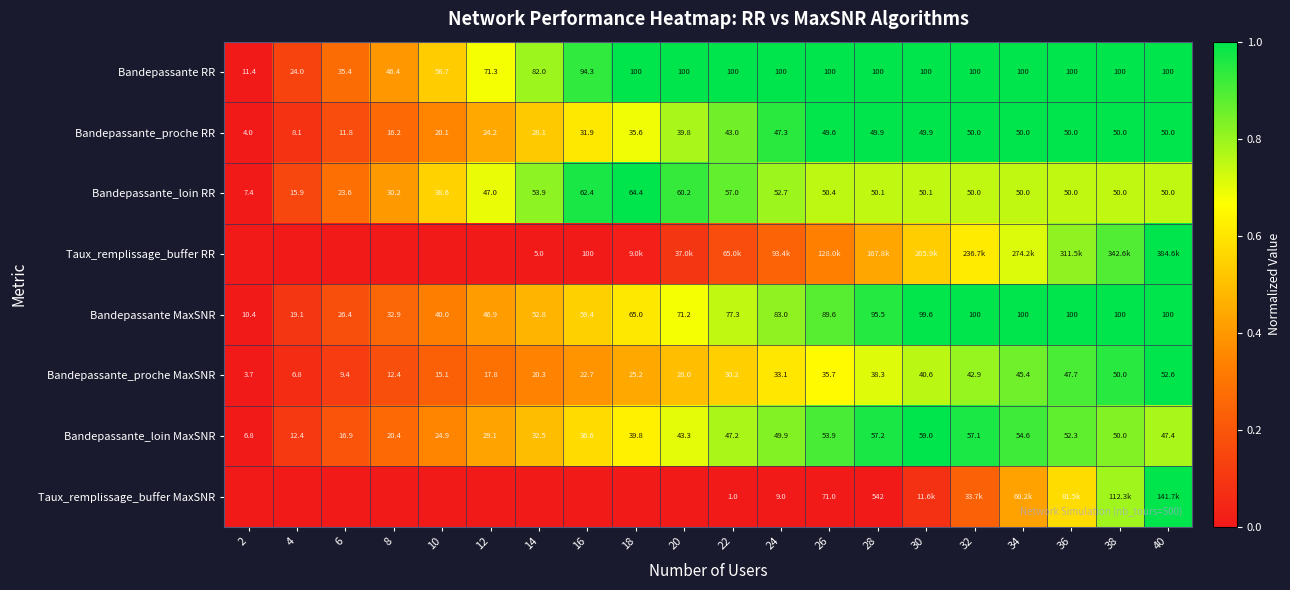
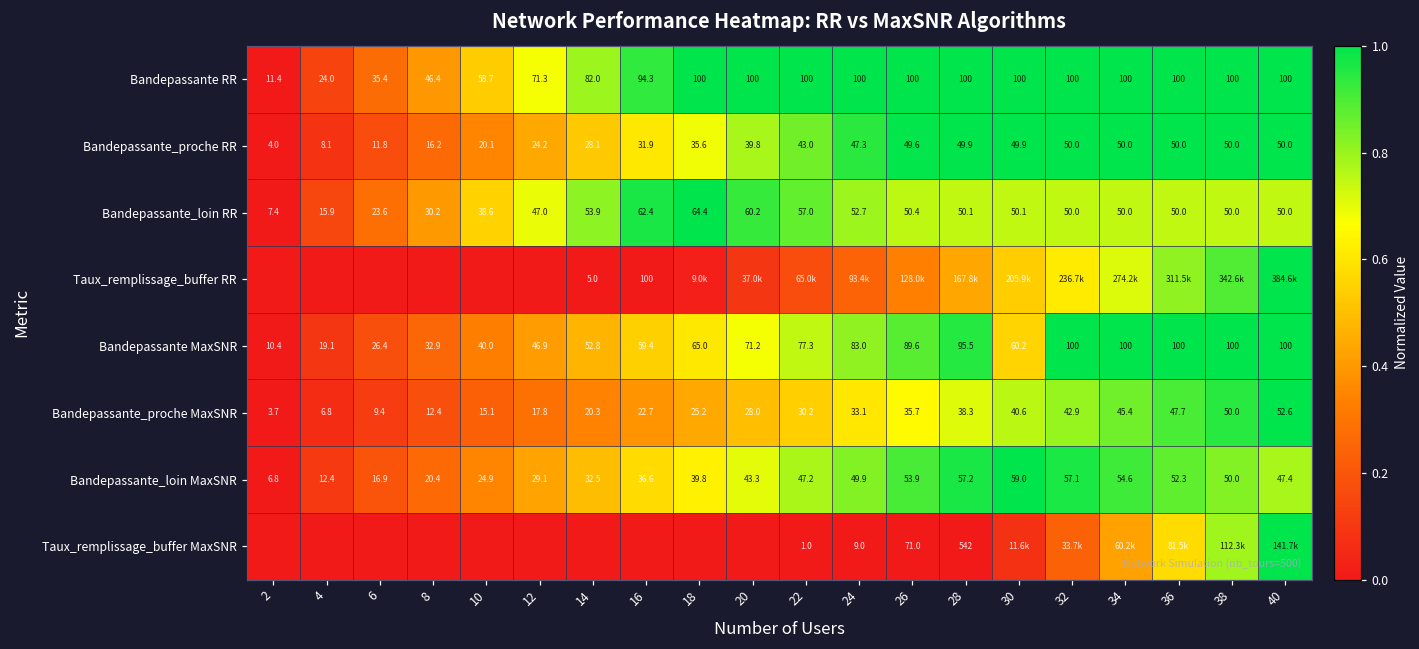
  {
    "Bandepassante RR": {
      "2": "11.4",
      "4": "24.0",
      "6": "35.4",
      "8": "46.4",
      "10": "58.7",
      "12": "71.3",
      "14": "82.0",
      "16": "94.3",
      "18": "100",
      "20": "100",
      "22": "100",
      "24": "100",
      "26": "100",
      "28": "100",
      "30": "100",
      "32": "100",
      "34": "100",
      "36": "100",
      "38": "100",
      "40": "100"
    },
    "Bandepassante_proche RR": {
      "2": "4.0",
      "4": "8.1",
      "6": "11.8",
      "8": "16.2",
      "10": "20.1",
      "12": "24.2",
      "14": "28.1",
      "16": "31.9",
      "18": "35.6",
      "20": "39.8",
      "22": "43.0",
      "24": "47.3",
      "26": "49.6",
      "28": "49.9",
      "30": "49.9",
      "32": "50.0",
      "34": "50.0",
      "36": "50.0",
      "38": "50.0",
      "40": "50.0"
    },
    "Bandepassante_loin RR": {
      "2": "7.4",
      "4": "15.9",
      "6": "23.6",
      "8": "30.2",
      "10": "38.6",
      "12": "47.0",
      "14": "53.9",
      "16": "62.4",
      "18": "64.4",
      "20": "60.2",
      "22": "57.0",
      "24": "52.7",
      "26": "50.4",
      "28": "50.1",
      "30": "50.1",
      "32": "50.0",
      "34": "50.0",
      "36": "50.0",
      "38": "50.0",
      "40": "50.0"
    },
    "Taux_remplissage_buffer RR": {
      "14": "5.0",
      "16": "100",
      "18": "9.0k",
      "20": "37.0k",
      "22": "65.0k",
      "24": "93.4k",
      "26": "128.0k",
      "28": "167.8k",
      "30": "205.9k",
      "32": "236.7k",
      "34": "274.2k",
      "36": "311.5k",
      "38": "342.6k",
      "40": "384.6k"
    },
    "Bandepassante MaxSNR": {
      "2": "10.4",
      "4": "19.1",
      "6": "26.4",
      "8": "32.9",
      "10": "40.0",
      "12": "46.9",
      "14": "52.8",
      "16": "59.4",
      "18": "65.0",
      "20": "71.2",
      "22": "77.3",
      "24": "83.0",
      "26": "89.6",
      "28": "95.5",
-     "30": "99.6",
+     "30": "60.2",
      "32": "100",
      "34": "100",
      "36": "100",
      "38": "100",
      "40": "100"
    },
    "Bandepassante_proche MaxSNR": {
      "2": "3.7",
      "4": "6.8",
      "6": "9.4",
      "8": "12.4",
      "10": "15.1",
      "12": "17.8",
      "14": "20.3",
      "16": "22.7",
      "18": "25.2",
      "20": "28.0",
      "22": "30.2",
      "24": "33.1",
      "26": "35.7",
      "28": "38.3",
      "30": "40.6",
      "32": "42.9",
      "34": "45.4",
      "36": "47.7",
      "38": "50.0",
      "40": "52.6"
    },
    "Bandepassante_loin MaxSNR": {
      "2": "6.8",
      "4": "12.4",
      "6": "16.9",
      "8": "20.4",
      "10": "24.9",
      "12": "29.1",
      "14": "32.5",
      "16": "36.6",
      "18": "39.8",
      "20": "43.3",
      "22": "47.2",
      "24": "49.9",
      "26": "53.9",
      "28": "57.2",
      "30": "59.0",
      "32": "57.1",
      "34": "54.6",
      "36": "52.3",
      "38": "50.0",
      "40": "47.4"
    },
    "Taux_remplissage_buffer MaxSNR": {
      "22": "1.0",
      "24": "9.0",
      "26": "71.0",
      "28": "542",
      "30": "11.6k",
      "32": "33.7k",
      "34": "60.2k",
      "36": "81.5k",
      "40": "141.7k"
    }
  }
